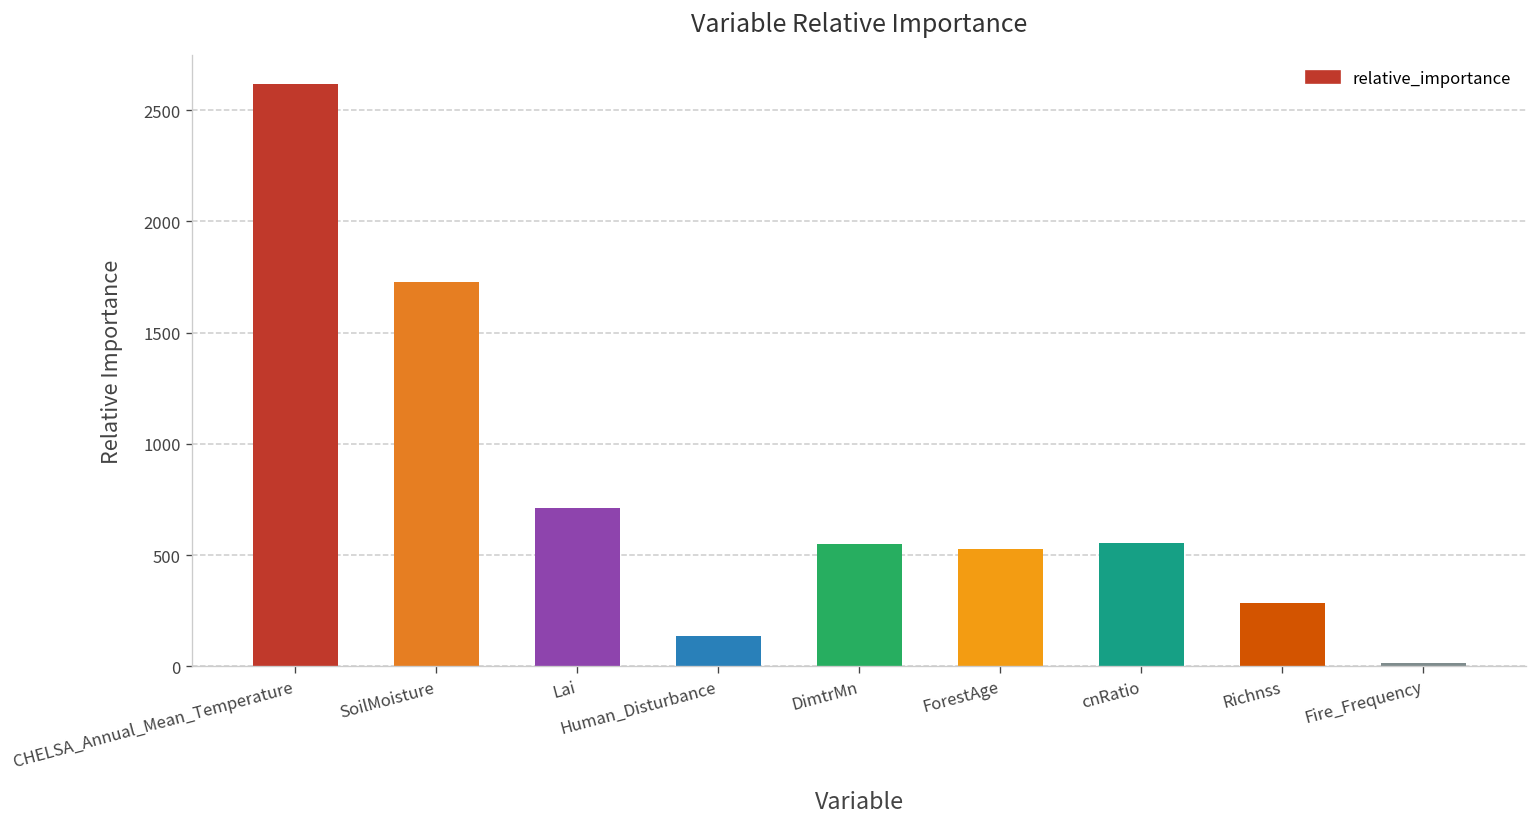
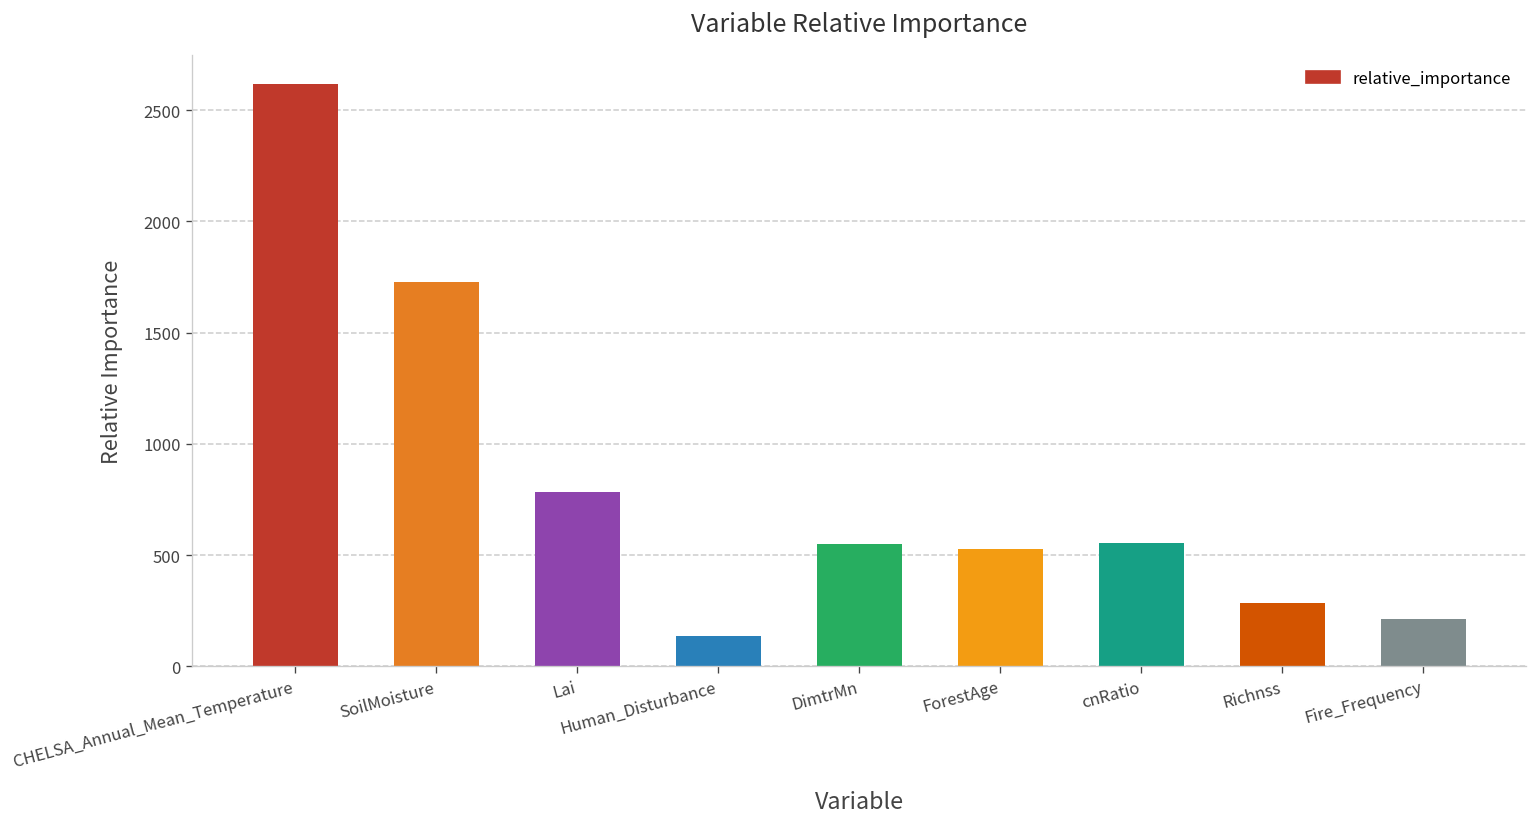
  {
    "CHELSA_Annual_Mean_Temperature": 2620,
    "SoilMoisture": 1730,
-   "Lai": 710,
+   "Lai": 790,
    "Human_Disturbance": 140,
    "DimtrMn": 550,
    "ForestAge": 530,
    "cnRatio": 560,
    "Richnss": 290,
-   "Fire_Frequency": 10
+   "Fire_Frequency": 210
  }
